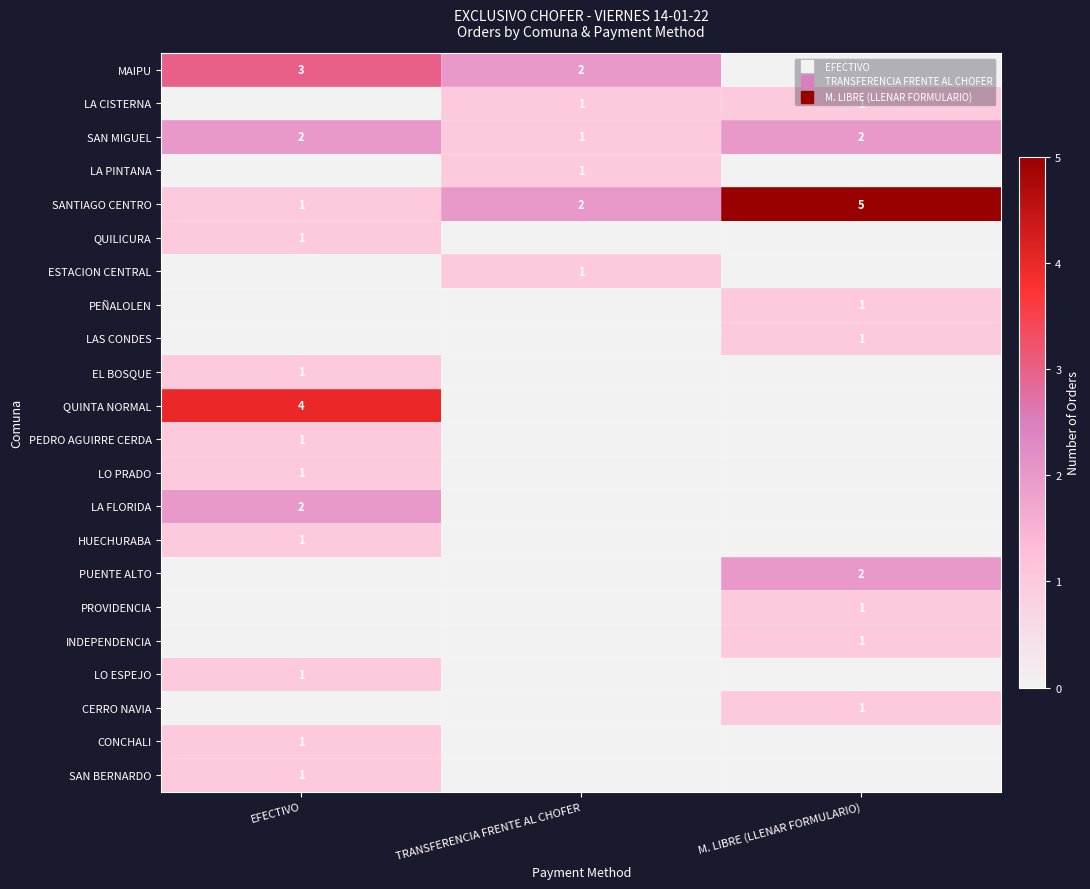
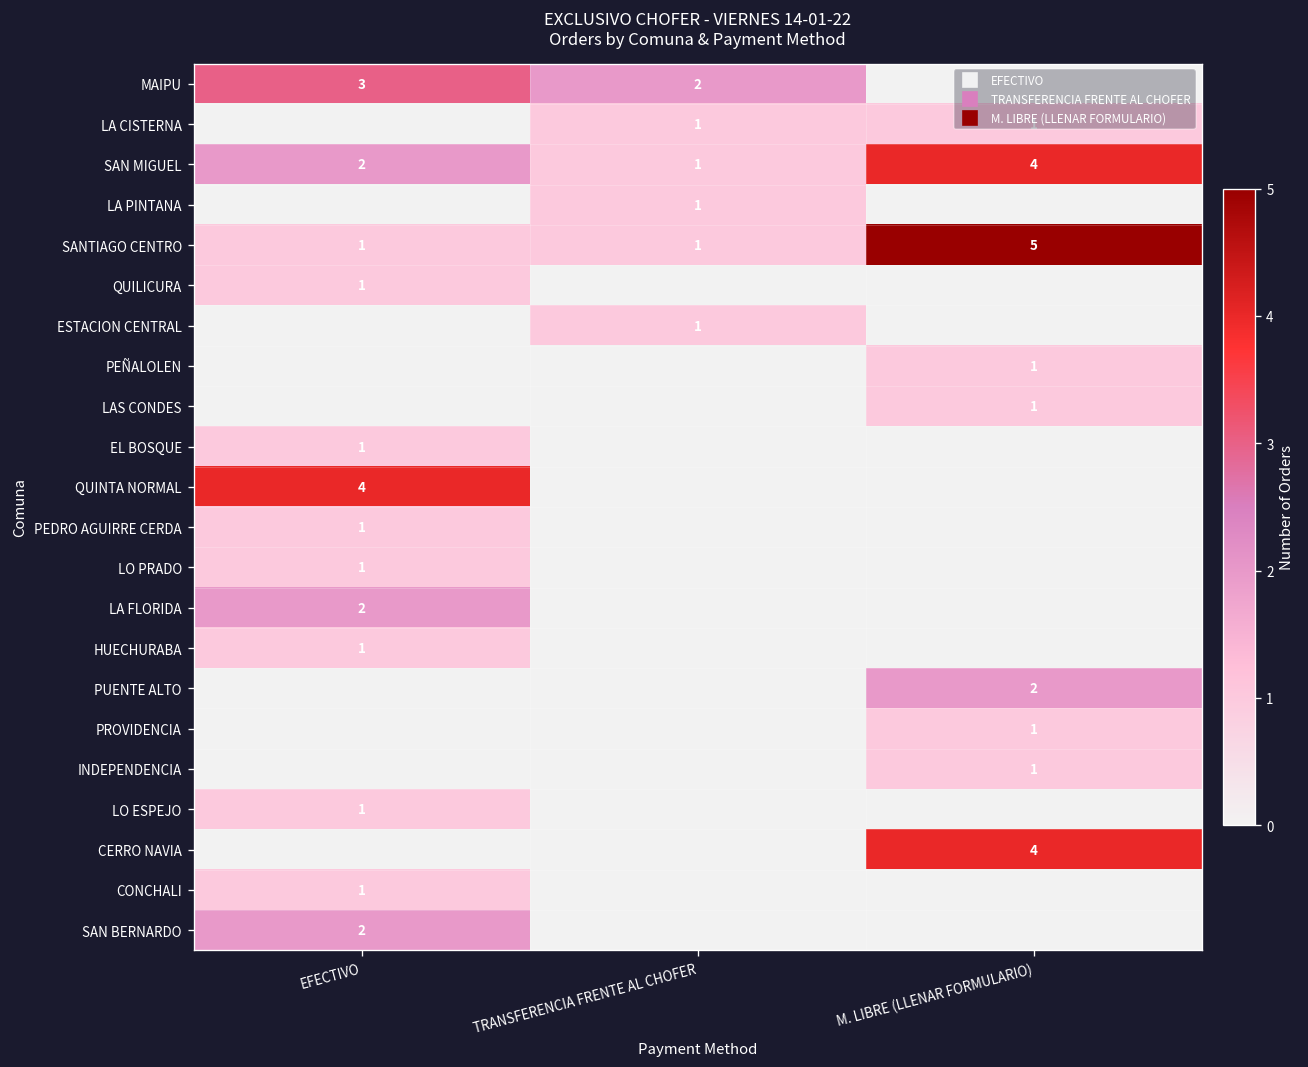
  {
    "MAIPU": {
      "EFECTIVO": 3,
      "TRANSFERENCIA FRENTE AL CHOFER": 2
    },
    "LA CISTERNA": {
      "TRANSFERENCIA FRENTE AL CHOFER": 1
    },
    "SAN MIGUEL": {
      "EFECTIVO": 2,
      "TRANSFERENCIA FRENTE AL CHOFER": 1,
-     "M. LIBRE (LLENAR FORMULARIO)": 2
+     "M. LIBRE (LLENAR FORMULARIO)": 4
    },
    "LA PINTANA": {
      "TRANSFERENCIA FRENTE AL CHOFER": 1
    },
    "SANTIAGO CENTRO": {
      "EFECTIVO": 1,
-     "TRANSFERENCIA FRENTE AL CHOFER": 2,
+     "TRANSFERENCIA FRENTE AL CHOFER": 1,
      "M. LIBRE (LLENAR FORMULARIO)": 5
    },
    "QUILICURA": {
      "EFECTIVO": 1
    },
    "ESTACION CENTRAL": {
      "TRANSFERENCIA FRENTE AL CHOFER": 1
    },
    "PEÑALOLEN": {
      "M. LIBRE (LLENAR FORMULARIO)": 1
    },
    "LAS CONDES": {
      "M. LIBRE (LLENAR FORMULARIO)": 1
    },
    "EL BOSQUE": {
      "EFECTIVO": 1
    },
    "QUINTA NORMAL": {
      "EFECTIVO": 4
    },
    "PEDRO AGUIRRE CERDA": {
      "EFECTIVO": 1
    },
    "LO PRADO": {
      "EFECTIVO": 1
    },
    "LA FLORIDA": {
      "EFECTIVO": 2
    },
    "HUECHURABA": {
      "EFECTIVO": 1
    },
    "PUENTE ALTO": {
      "M. LIBRE (LLENAR FORMULARIO)": 2
    },
    "PROVIDENCIA": {
      "M. LIBRE (LLENAR FORMULARIO)": 1
    },
    "INDEPENDENCIA": {
      "M. LIBRE (LLENAR FORMULARIO)": 1
    },
    "LO ESPEJO": {
      "EFECTIVO": 1
    },
    "CERRO NAVIA": {
-     "M. LIBRE (LLENAR FORMULARIO)": 1
+     "M. LIBRE (LLENAR FORMULARIO)": 4
    },
    "CONCHALI": {
      "EFECTIVO": 1
    },
    "SAN BERNARDO": {
-     "EFECTIVO": 1
+     "EFECTIVO": 2
    }
  }
